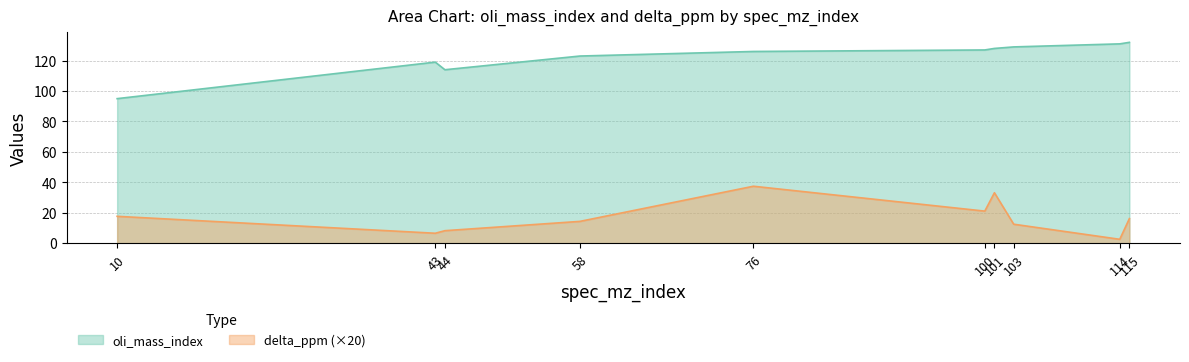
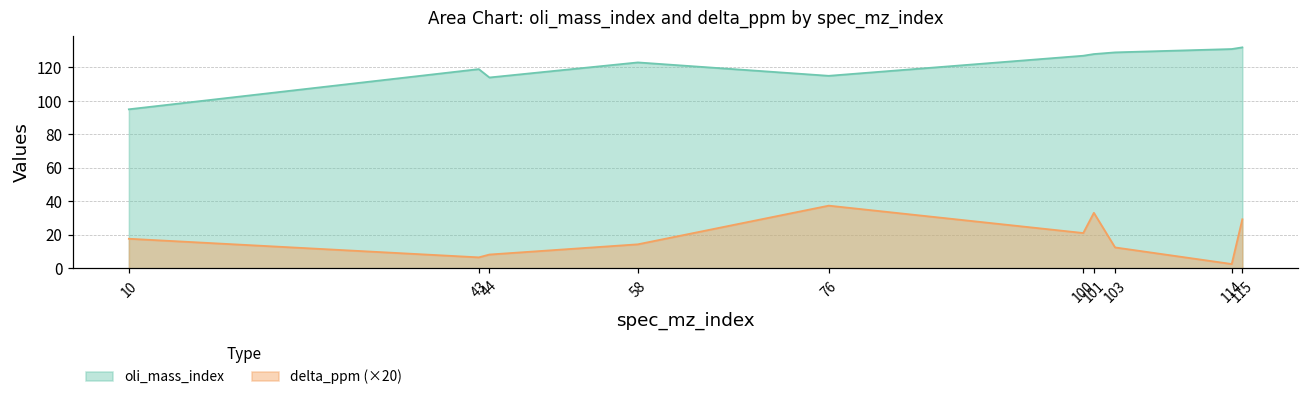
  {
    "oli_mass_index": {
      "10": 95,
      "43": 119,
      "44": 114,
      "58": 123,
-     "76": 126,
+     "76": 115,
      "100": 127,
      "101": 128,
      "103": 129,
      "114": 131,
      "115": 132
    },
    "delta_ppm (×20)": {
      "10": 18,
      "43": 7,
      "44": 8,
      "58": 14,
      "76": 37,
      "100": 21,
      "101": 33,
      "103": 12,
      "114": 3,
-     "115": 16
+     "115": 29
    }
  }
